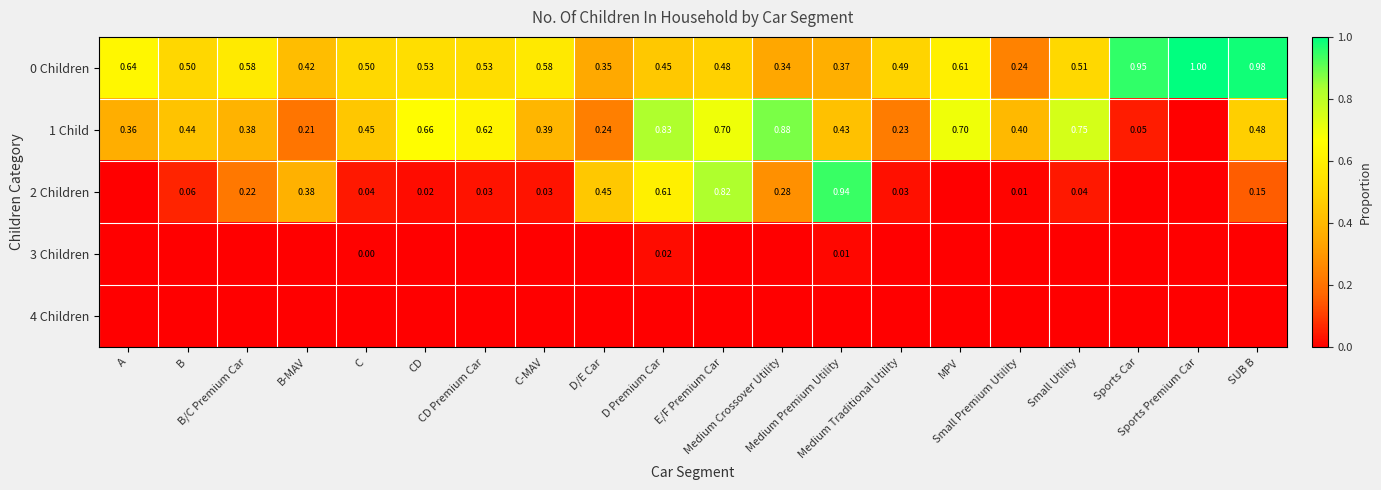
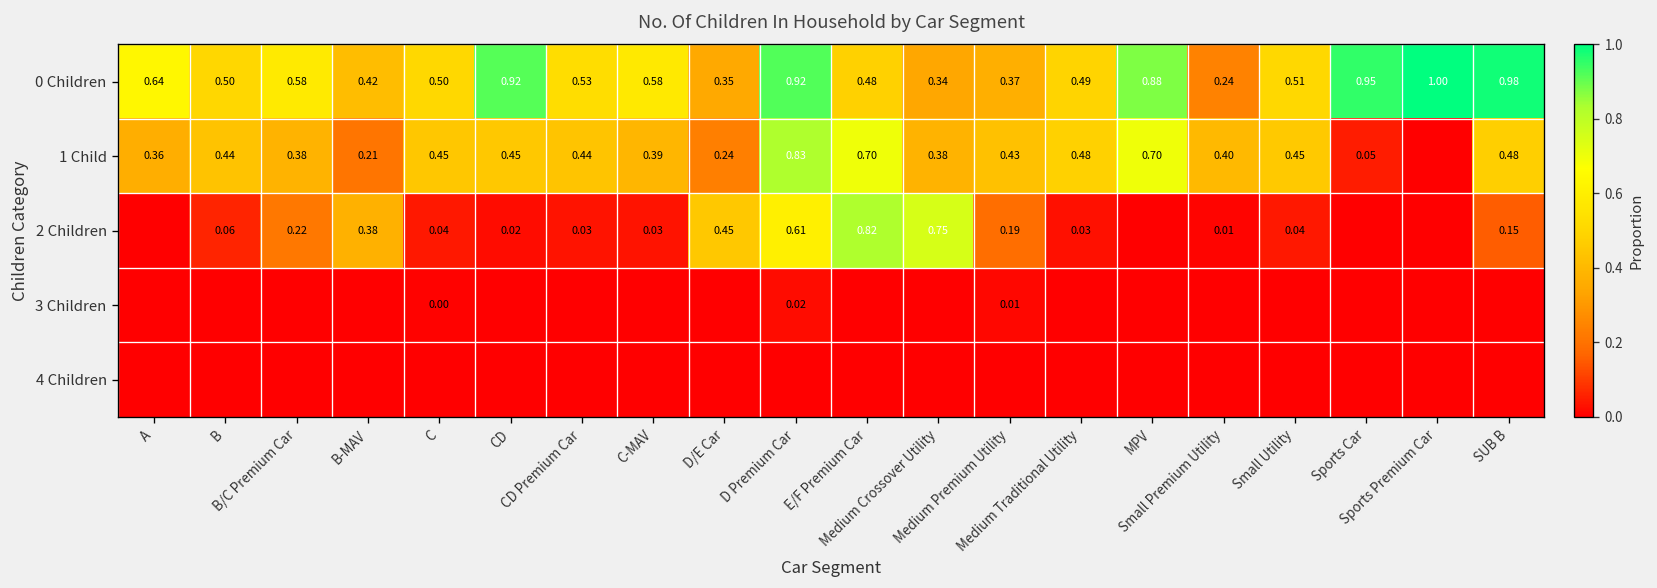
  {
    "0 Children": {
      "A": 0.64,
      "B": 0.50,
      "B/C Premium Car": 0.58,
      "B-MAV": 0.42,
      "C": 0.50,
-     "CD": 0.53,
+     "CD": 0.92,
      "CD Premium Car": 0.53,
      "C-MAV": 0.58,
      "D/E Car": 0.35,
-     "D Premium Car": 0.45,
+     "D Premium Car": 0.92,
      "E/F Premium Car": 0.48,
      "Medium Crossover Utility": 0.34,
      "Medium Premium Utility": 0.37,
      "Medium Traditional Utility": 0.49,
-     "MPV": 0.61,
+     "MPV": 0.88,
      "Small Premium Utility": 0.24,
      "Small Utility": 0.51,
      "Sports Car": 0.95,
      "Sports Premium Car": 1.00,
      "SUB B": 0.98
    },
    "1 Child": {
      "A": 0.36,
      "B": 0.44,
      "B/C Premium Car": 0.38,
      "B-MAV": 0.21,
      "C": 0.45,
-     "CD": 0.66,
-     "CD Premium Car": 0.62,
+     "CD": 0.45,
+     "CD Premium Car": 0.44,
      "C-MAV": 0.39,
      "D/E Car": 0.24,
      "D Premium Car": 0.83,
      "E/F Premium Car": 0.70,
-     "Medium Crossover Utility": 0.88,
+     "Medium Crossover Utility": 0.38,
      "Medium Premium Utility": 0.43,
-     "Medium Traditional Utility": 0.23,
+     "Medium Traditional Utility": 0.48,
      "MPV": 0.70,
      "Small Premium Utility": 0.40,
-     "Small Utility": 0.75,
+     "Small Utility": 0.45,
      "Sports Car": 0.05,
      "SUB B": 0.48
    },
    "2 Children": {
      "B": 0.06,
      "B/C Premium Car": 0.22,
      "B-MAV": 0.38,
      "C": 0.04,
      "CD": 0.02,
      "CD Premium Car": 0.03,
      "C-MAV": 0.03,
      "D/E Car": 0.45,
      "D Premium Car": 0.61,
      "E/F Premium Car": 0.82,
-     "Medium Crossover Utility": 0.28,
-     "Medium Premium Utility": 0.94,
+     "Medium Crossover Utility": 0.75,
+     "Medium Premium Utility": 0.19,
      "Medium Traditional Utility": 0.03,
      "Small Premium Utility": 0.01,
      "Small Utility": 0.04,
      "SUB B": 0.15
    },
    "3 Children": {
      "C": 0.00,
      "D Premium Car": 0.02,
      "Medium Premium Utility": 0.01
    }
  }
